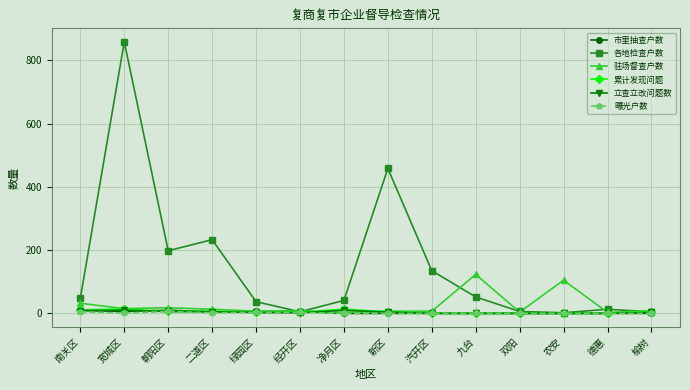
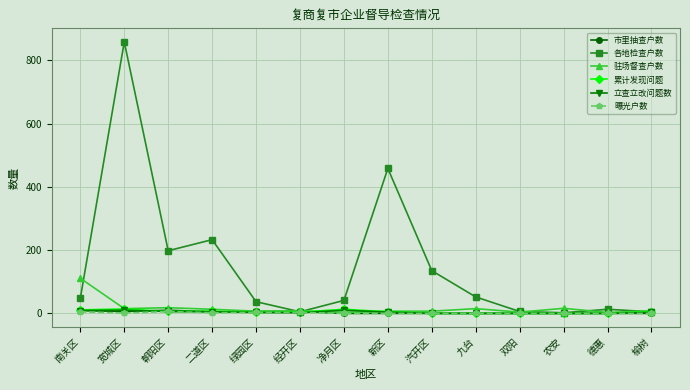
  {
    "驻场督查户数": {
-     "南关区": 30,
-     "九台": 120,
-     "农安": 110
+     "南关区": 110,
+     "九台": 20,
+     "农安": 20
    }
  }
